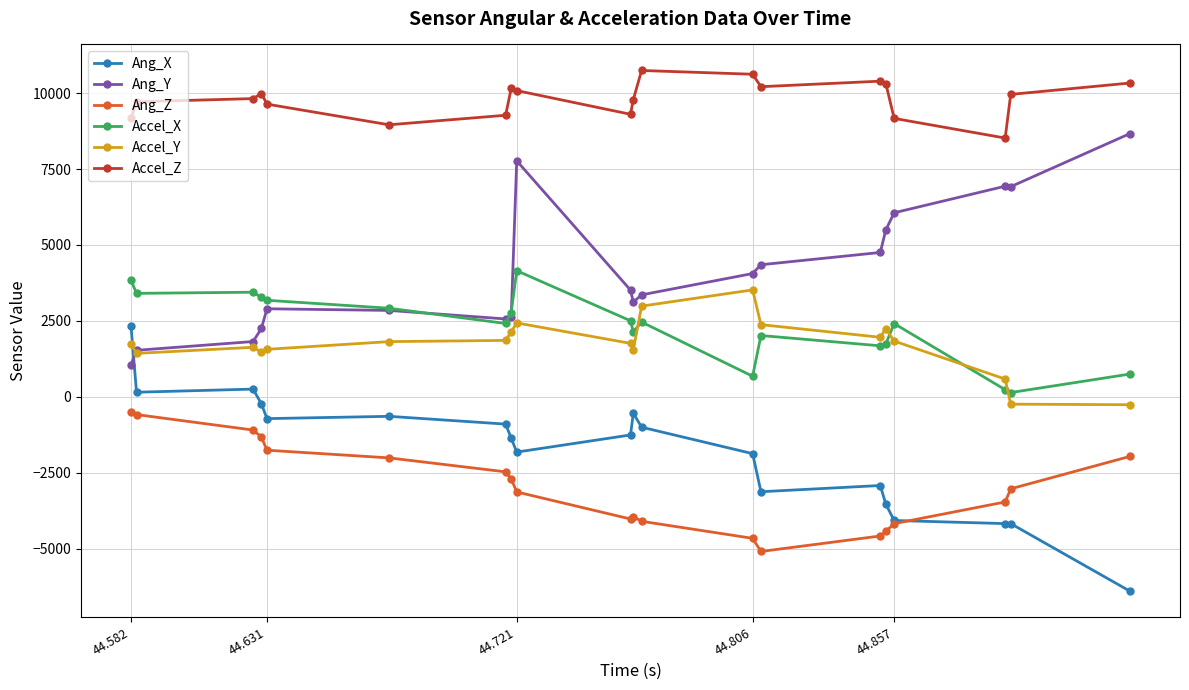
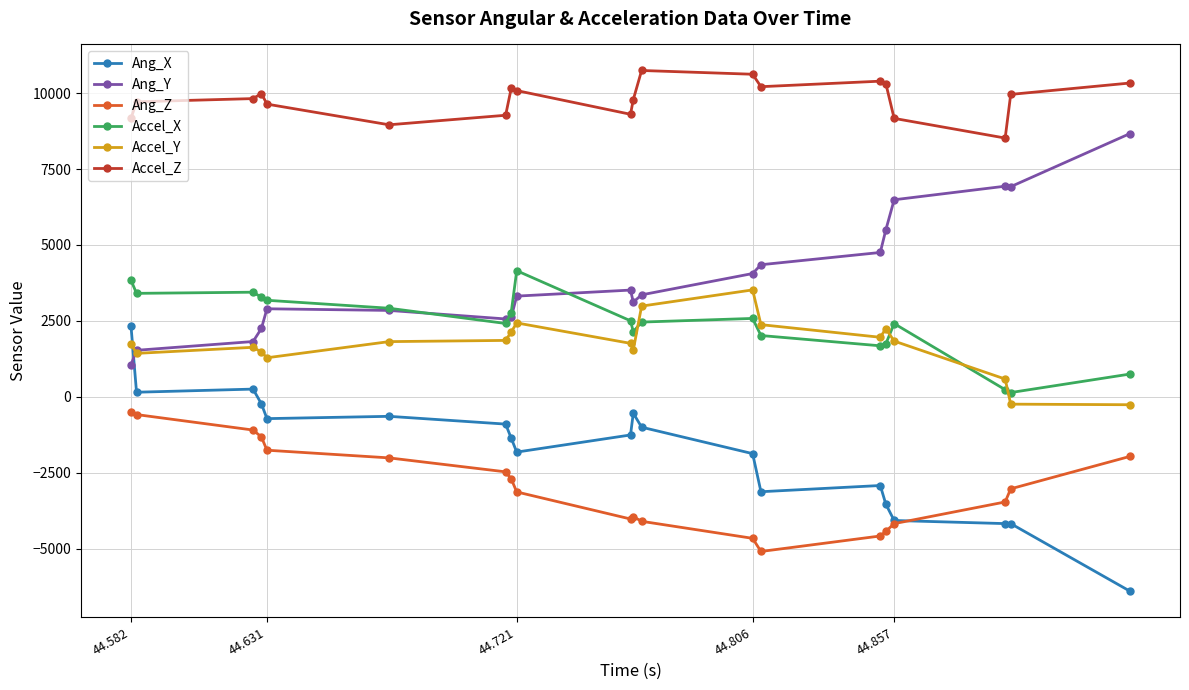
  {
    "Ang_X": {
      "44.582": 2300,
      "44.631": -700,
      "44.721": -1800,
      "44.806": -1900,
      "44.857": -4100
    },
    "Ang_Y": {
      "44.582": 1100,
      "44.631": 2900,
-     "44.721": 7800,
+     "44.721": 3300,
      "44.806": 4100,
-     "44.857": 6100
+     "44.857": 6500
    },
    "Accel_X": {
      "44.582": 3800,
      "44.631": 3200,
      "44.721": 4200,
-     "44.806": 700,
+     "44.806": 2600,
      "44.857": 2400
    },
    "Accel_Y": {
      "44.582": 1700,
-     "44.631": 1600,
+     "44.631": 1300,
      "44.721": 2400,
      "44.806": 3500,
      "44.857": 1800
    }
  }
